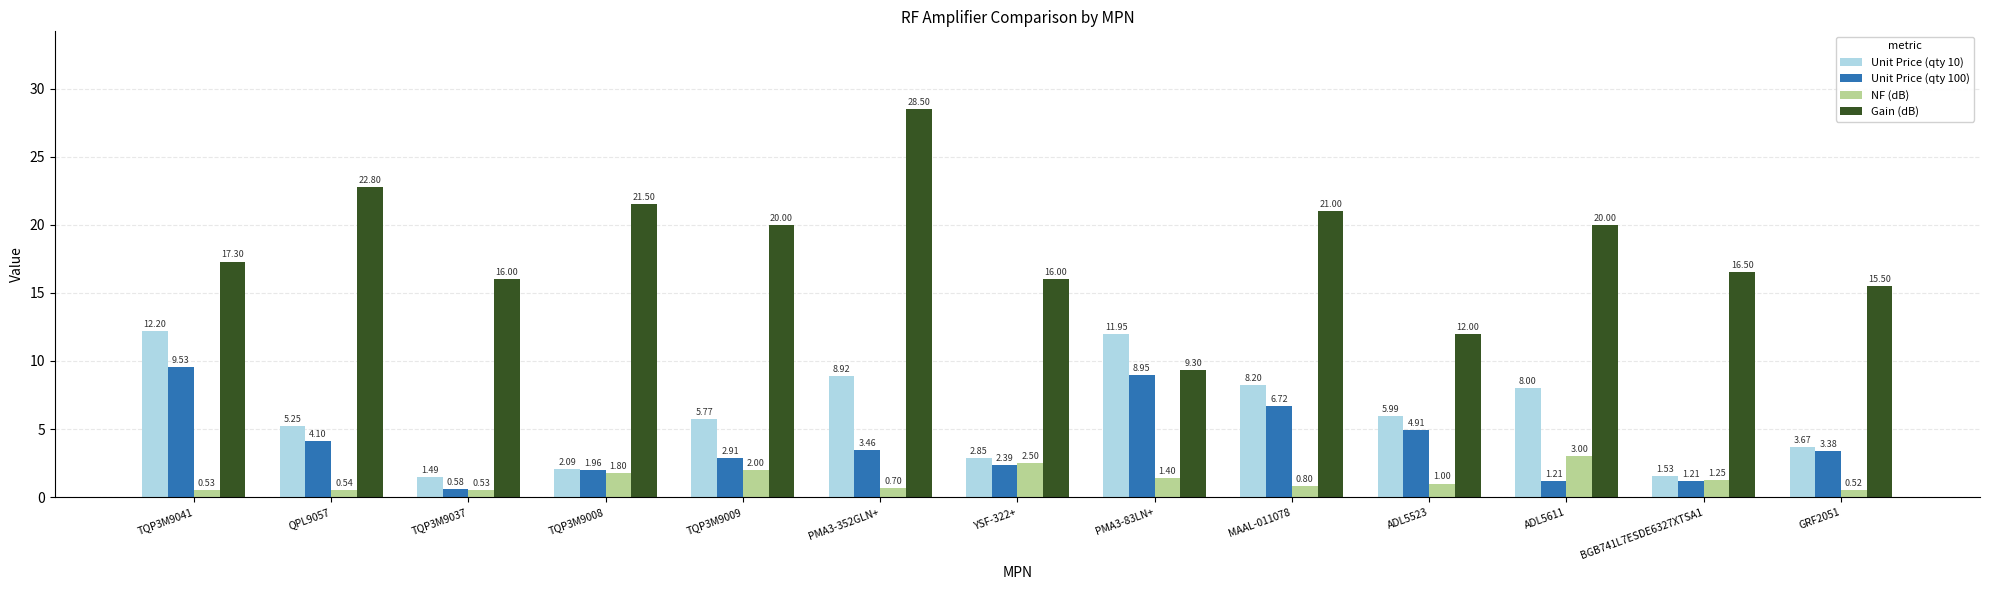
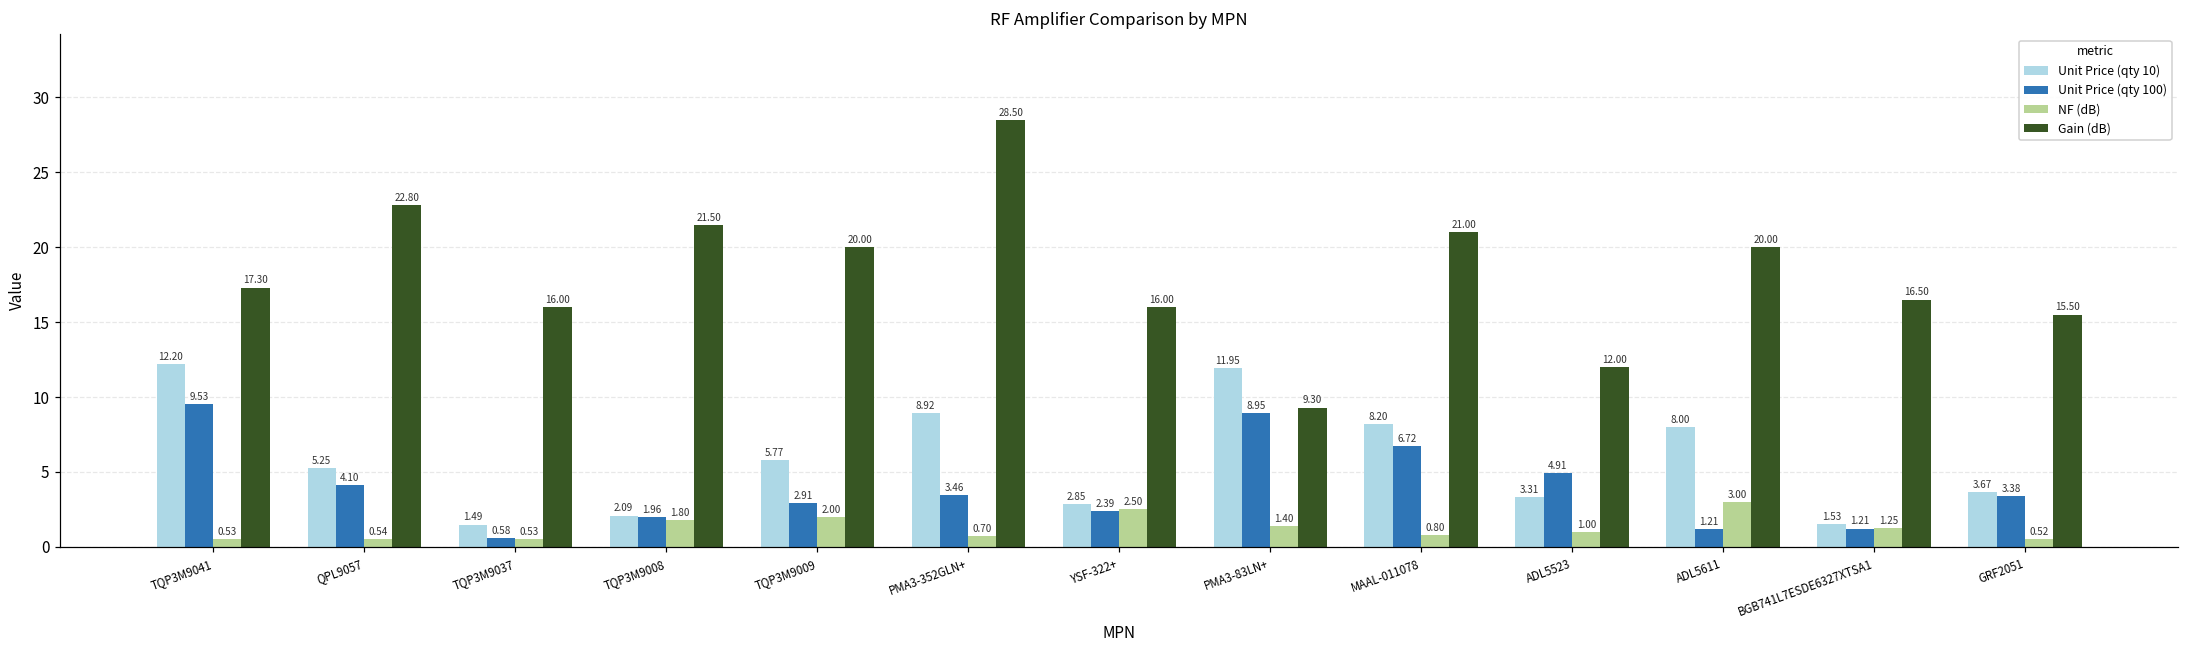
  {
    "Unit Price (qty 10)": {
      "TQP3M9041": 12.20,
      "QPL9057": 5.25,
      "TQP3M9037": 1.49,
      "TQP3M9008": 2.09,
      "TQP3M9009": 5.77,
      "PMA3-352GLN+": 8.92,
      "YSF-322+": 2.85,
      "PMA3-83LN+": 11.95,
      "MAAL-011078": 8.20,
-     "ADL5523": 5.99,
+     "ADL5523": 3.31,
      "ADL5611": 8.00,
      "BGB741L7ESDE6327XTSA1": 1.53,
      "GRF2051": 3.67
    },
    "Unit Price (qty 100)": {
      "TQP3M9041": 9.53,
      "QPL9057": 4.10,
      "TQP3M9037": 0.58,
      "TQP3M9008": 1.96,
      "TQP3M9009": 2.91,
      "PMA3-352GLN+": 3.46,
      "YSF-322+": 2.39,
      "PMA3-83LN+": 8.95,
      "MAAL-011078": 6.72,
      "ADL5523": 4.91,
      "ADL5611": 1.21,
      "BGB741L7ESDE6327XTSA1": 1.21,
      "GRF2051": 3.38
    },
    "NF (dB)": {
      "TQP3M9041": 0.53,
      "QPL9057": 0.54,
      "TQP3M9037": 0.53,
      "TQP3M9008": 1.80,
      "TQP3M9009": 2.00,
      "PMA3-352GLN+": 0.70,
      "YSF-322+": 2.50,
      "PMA3-83LN+": 1.40,
      "MAAL-011078": 0.80,
      "ADL5523": 1.00,
      "ADL5611": 3.00,
      "BGB741L7ESDE6327XTSA1": 1.25,
      "GRF2051": 0.52
    },
    "Gain (dB)": {
      "TQP3M9041": 17.30,
      "QPL9057": 22.80,
      "TQP3M9037": 16.00,
      "TQP3M9008": 21.50,
      "TQP3M9009": 20.00,
      "PMA3-352GLN+": 28.50,
      "YSF-322+": 16.00,
      "PMA3-83LN+": 9.30,
      "MAAL-011078": 21.00,
      "ADL5523": 12.00,
      "ADL5611": 20.00,
      "BGB741L7ESDE6327XTSA1": 16.50,
      "GRF2051": 15.50
    }
  }
